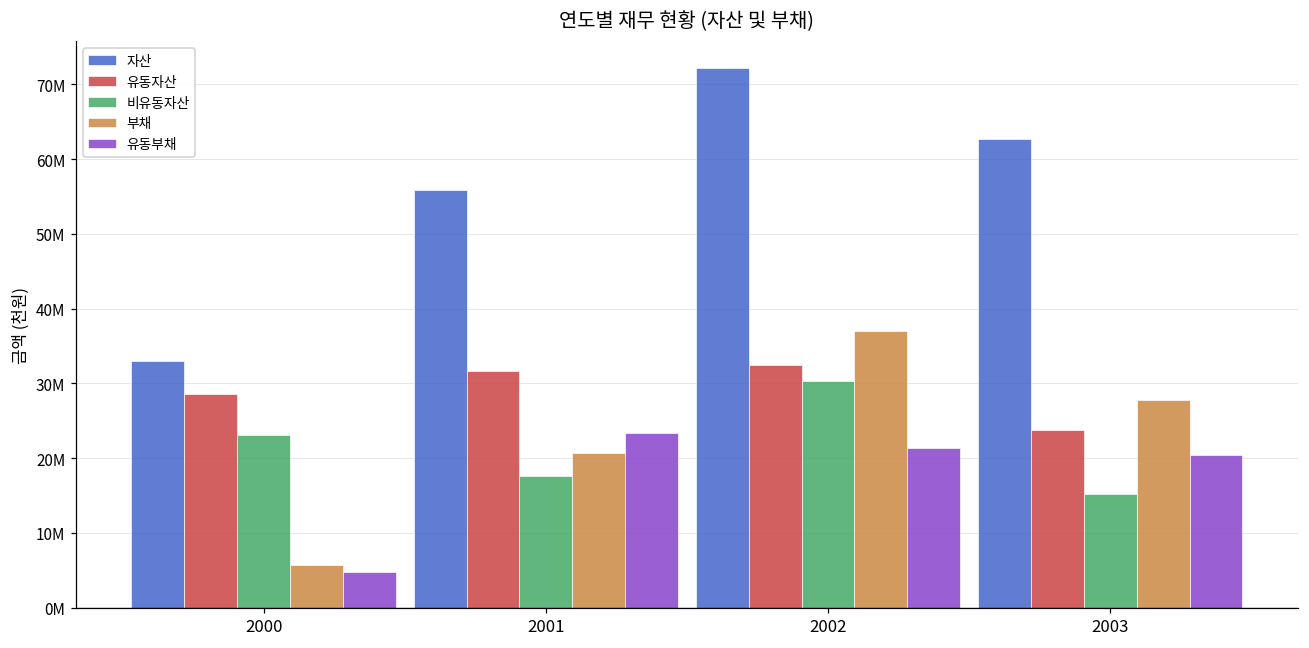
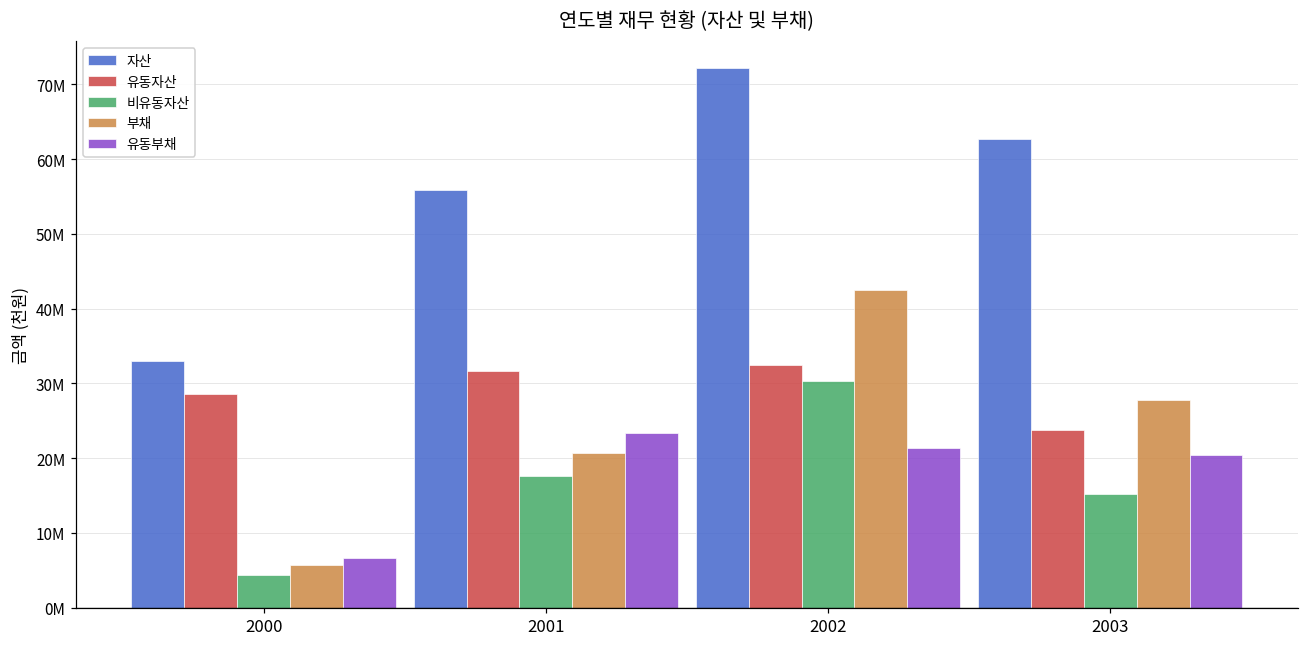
  {
    "자산": {
      "2000": 33000000,
      "2001": 56000000,
      "2002": 72000000,
      "2003": 63000000
    },
    "유동자산": {
      "2000": 29000000,
      "2001": 32000000,
      "2002": 32000000,
      "2003": 24000000
    },
    "비유동자산": {
-     "2000": 23000000,
+     "2000": 4000000,
      "2001": 18000000,
      "2002": 30000000,
      "2003": 15000000
    },
    "부채": {
      "2000": 6000000,
      "2001": 21000000,
-     "2002": 37000000,
+     "2002": 42000000,
      "2003": 28000000
    },
    "유동부채": {
-     "2000": 5000000,
+     "2000": 7000000,
      "2001": 23000000,
      "2002": 21000000,
      "2003": 20000000
    }
  }
